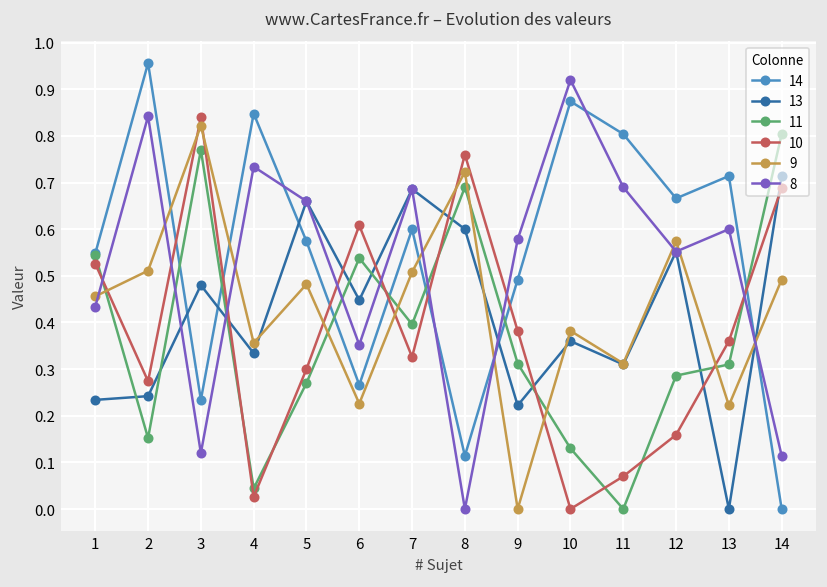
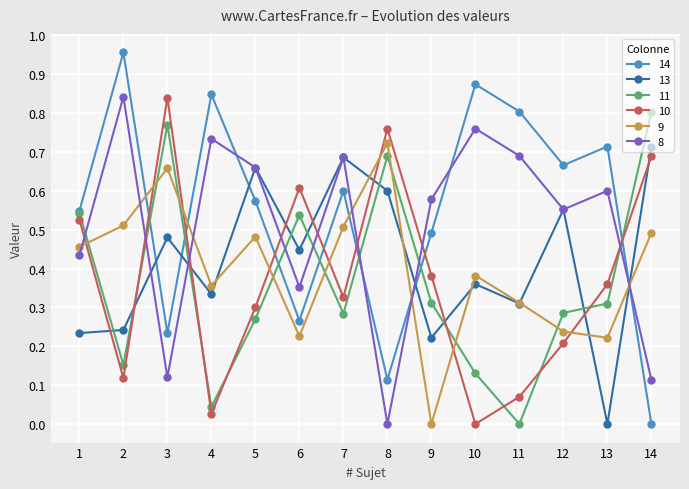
  {
    "11": {
      "2": 0.15,
      "3": 0.77,
      "4": 0.04,
      "5": 0.27,
      "6": 0.54,
-     "7": 0.40,
+     "7": 0.28,
      "8": 0.69,
      "9": 0.31,
      "10": 0.13,
      "11": 0.00,
      "12": 0.29,
      "13": 0.31
    },
    "10": {
      "1": 0.53,
-     "2": 0.27,
+     "2": 0.12,
      "3": 0.84,
      "4": 0.03,
      "5": 0.30,
      "6": 0.61,
      "7": 0.33,
      "8": 0.76,
      "9": 0.38,
      "10": 0.00,
      "11": 0.07,
-     "12": 0.16,
+     "12": 0.21,
      "13": 0.36,
      "14": 0.69
    },
    "9": {
      "1": 0.46,
      "2": 0.51,
-     "3": 0.82,
+     "3": 0.66,
      "4": 0.36,
      "5": 0.48,
      "6": 0.23,
      "7": 0.51,
      "8": 0.72,
      "9": 0.00,
      "10": 0.38,
-     "12": 0.57,
+     "12": 0.24,
      "13": 0.22,
      "14": 0.49
    },
    "8": {
      "1": 0.43,
      "2": 0.84,
      "3": 0.12,
      "4": 0.73,
      "6": 0.35,
      "8": 0.00,
      "9": 0.58,
-     "10": 0.92,
+     "10": 0.76,
      "11": 0.69,
      "13": 0.60,
      "14": 0.11
    }
  }
